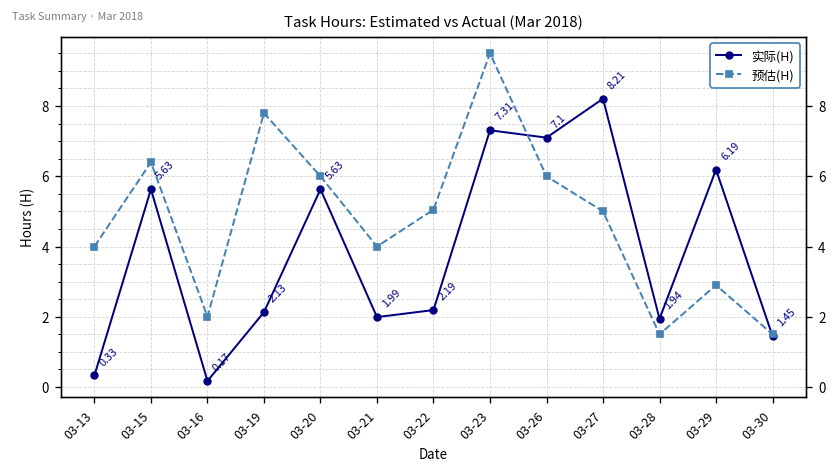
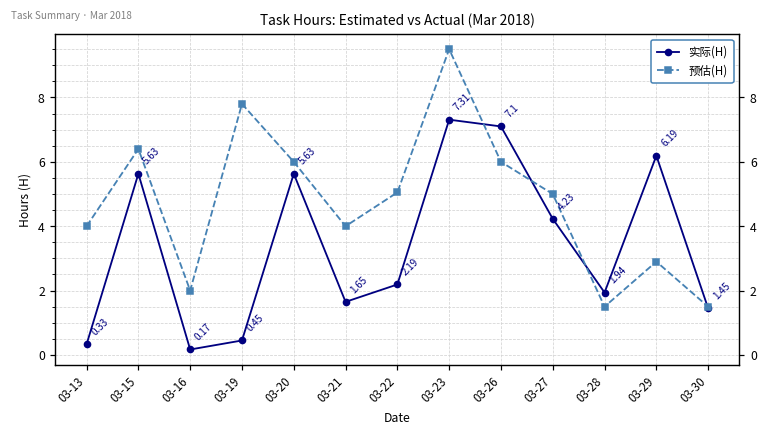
  {
    "实际(H)": {
      "03-13": 0.33,
      "03-15": 5.63,
      "03-16": 0.17,
-     "03-19": 2.13,
+     "03-19": 0.45,
      "03-20": 5.63,
-     "03-21": 1.99,
+     "03-21": 1.65,
      "03-22": 2.19,
      "03-23": 7.31,
      "03-26": 7.1,
-     "03-27": 8.21,
+     "03-27": 4.23,
      "03-28": 1.94,
      "03-29": 6.19
    },
    "预估(H)": {
      "03-13": 4.0,
      "03-16": 2.0,
      "03-19": 7.8,
      "03-21": 4.0,
      "03-22": 5.1,
      "03-23": 9.5,
      "03-26": 6.0,
      "03-27": 5.0,
      "03-28": 1.5,
      "03-29": 2.9
    }
  }
